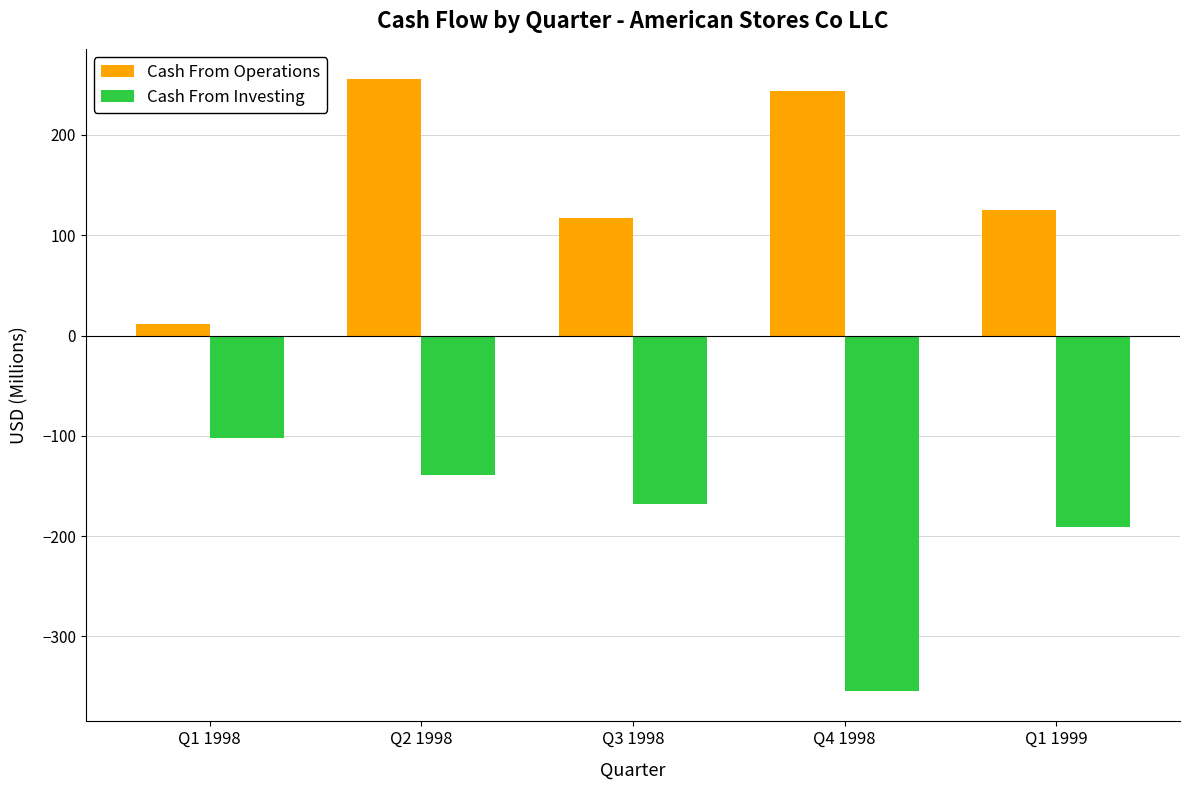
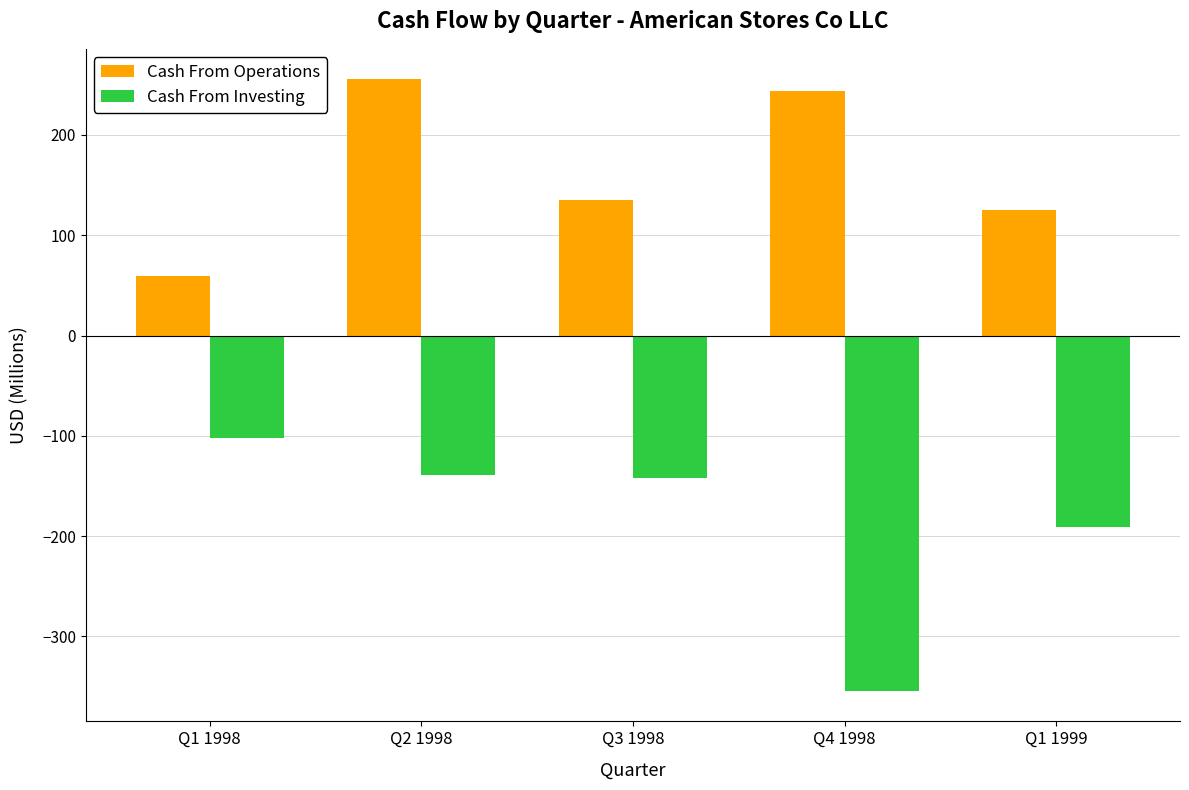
  {
    "Cash From Operations": {
-     "Q1 1998": 12,
+     "Q1 1998": 59,
      "Q2 1998": 255,
-     "Q3 1998": 117,
+     "Q3 1998": 136,
      "Q4 1998": 243,
      "Q1 1999": 125
    },
    "Cash From Investing": {
      "Q1 1998": -102,
      "Q2 1998": -139,
-     "Q3 1998": -168,
+     "Q3 1998": -142,
      "Q4 1998": -354,
      "Q1 1999": -191
    }
  }
